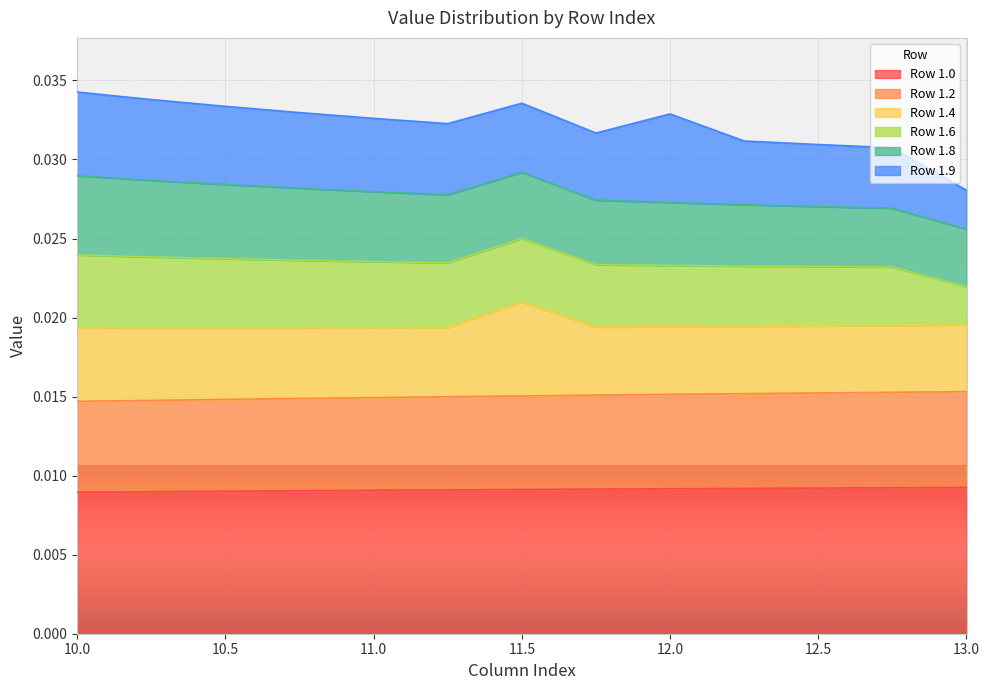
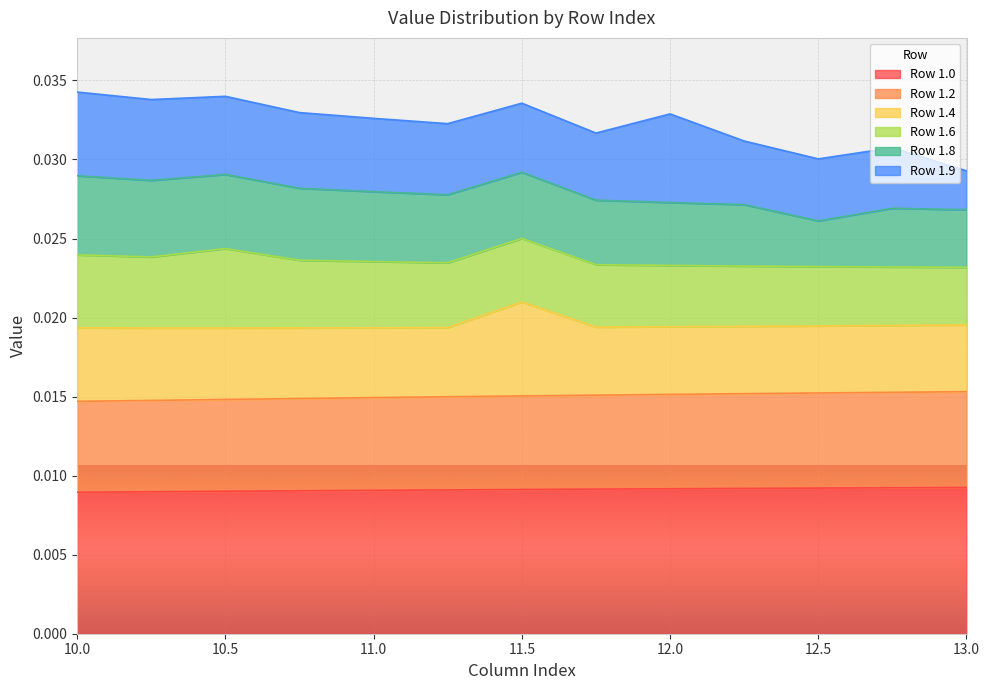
  {
    "Row 1.0": {
      "10.0": 0.0089,
      "10.5": 0.0090,
      "11.0": 0.0091,
      "11.5": 0.0091,
      "12.0": 0.0092,
      "12.5": 0.0092,
      "13.0": 0.0093
    },
    "Row 1.2": {
      "10.0": 0.0058,
      "10.5": 0.0058,
      "11.0": 0.0059,
      "11.5": 0.0059,
      "12.0": 0.0060,
      "12.5": 0.0060,
      "13.0": 0.0061
    },
    "Row 1.4": {
      "10.0": 0.0047,
      "10.5": 0.0045,
      "11.0": 0.0044,
      "11.5": 0.0059,
      "12.0": 0.0043,
      "12.5": 0.0042,
      "13.0": 0.0042
    },
    "Row 1.6": {
      "10.0": 0.0046,
-     "10.5": 0.0044,
+     "10.5": 0.0050,
      "11.0": 0.0042,
      "11.5": 0.0040,
      "12.0": 0.0039,
      "12.5": 0.0038,
-     "13.0": 0.0024
+     "13.0": 0.0036
    },
    "Row 1.8": {
      "10.0": 0.0050,
      "10.5": 0.0047,
      "11.0": 0.0044,
      "11.5": 0.0042,
      "12.0": 0.0040,
-     "12.5": 0.0038,
+     "12.5": 0.0029,
      "13.0": 0.0036
    },
    "Row 1.9": {
      "10.0": 0.0053,
      "10.5": 0.0049,
      "11.0": 0.0046,
      "11.5": 0.0044,
      "12.0": 0.0056,
      "12.5": 0.0039,
      "13.0": 0.0025
    }
  }
